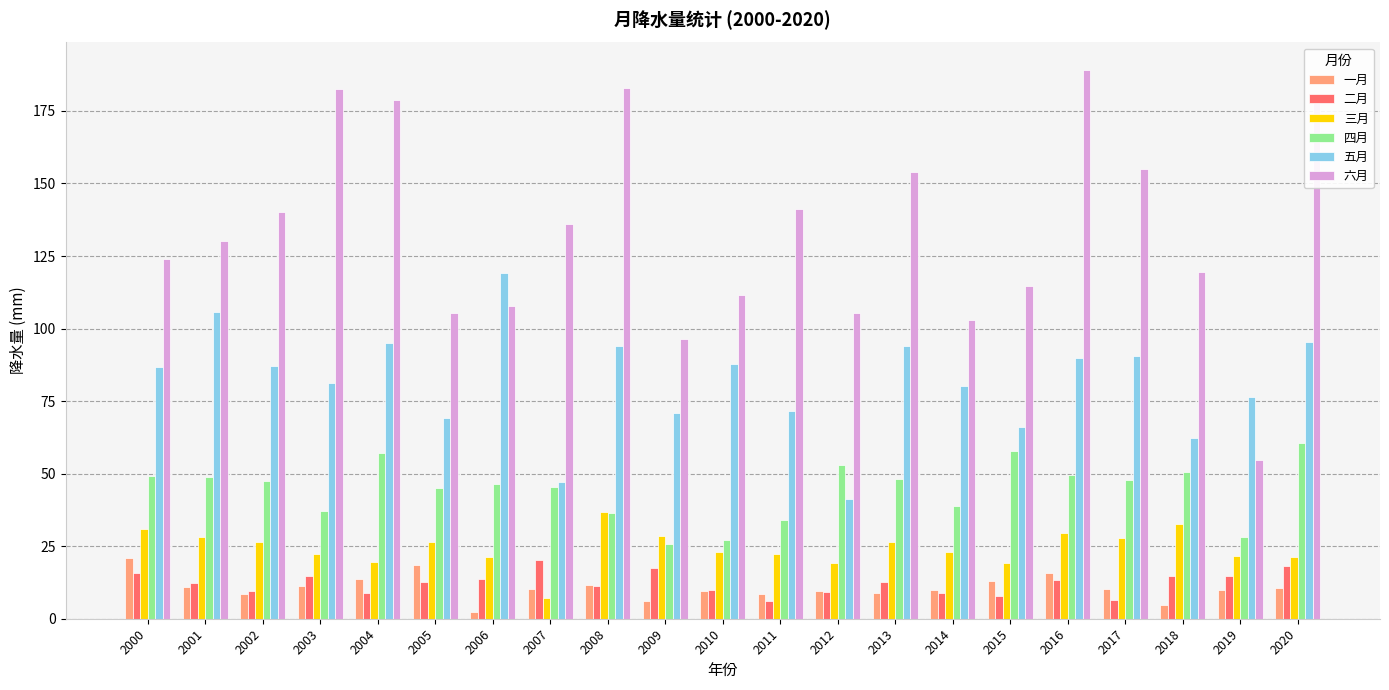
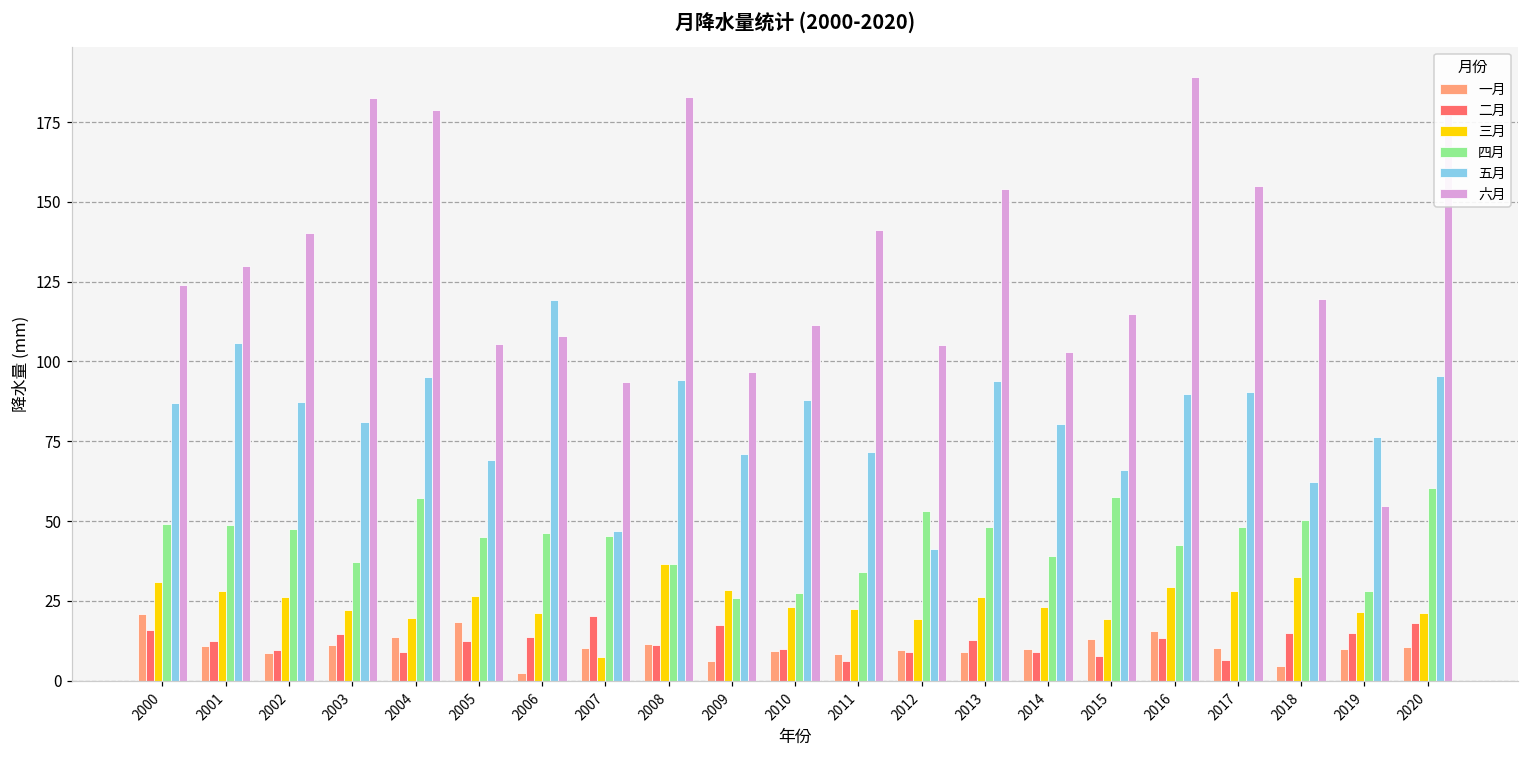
  {
    "三月": {
      "2000": 31,
      "2001": 28,
      "2002": 26,
      "2003": 22,
      "2004": 20,
      "2005": 26,
      "2006": 21,
      "2007": 7,
      "2008": 37,
      "2009": 29,
      "2010": 23,
      "2011": 22,
      "2012": 19,
      "2013": 26,
      "2014": 23,
      "2015": 19,
      "2016": 29,
      "2017": 28,
      "2018": 33,
      "2019": 22,
      "2020": 21
    },
    "四月": {
      "2000": 49,
      "2001": 49,
      "2002": 48,
      "2003": 37,
      "2004": 57,
      "2005": 45,
      "2006": 46,
      "2007": 45,
      "2008": 37,
      "2009": 26,
      "2010": 27,
      "2011": 34,
      "2012": 53,
      "2013": 48,
      "2014": 39,
      "2015": 58,
-     "2016": 49,
+     "2016": 42,
      "2017": 48,
      "2018": 50,
      "2019": 28,
      "2020": 60
    },
    "五月": {
      "2000": 87,
      "2001": 106,
      "2002": 87,
      "2003": 81,
      "2004": 95,
      "2005": 69,
      "2006": 119,
      "2007": 47,
      "2008": 94,
      "2009": 71,
      "2010": 88,
      "2011": 72,
      "2012": 41,
      "2013": 94,
      "2014": 80,
      "2015": 66,
      "2016": 90,
      "2017": 91,
      "2018": 62,
      "2019": 76,
      "2020": 95
    },
    "六月": {
      "2000": 124,
      "2001": 130,
      "2002": 140,
      "2003": 182,
      "2004": 179,
      "2005": 106,
      "2006": 108,
-     "2007": 136,
+     "2007": 94,
      "2008": 183,
      "2009": 97,
      "2010": 111,
      "2011": 141,
      "2012": 105,
      "2013": 154,
      "2014": 103,
      "2015": 115,
      "2016": 189,
      "2017": 155,
      "2018": 119,
      "2019": 55
    }
  }
